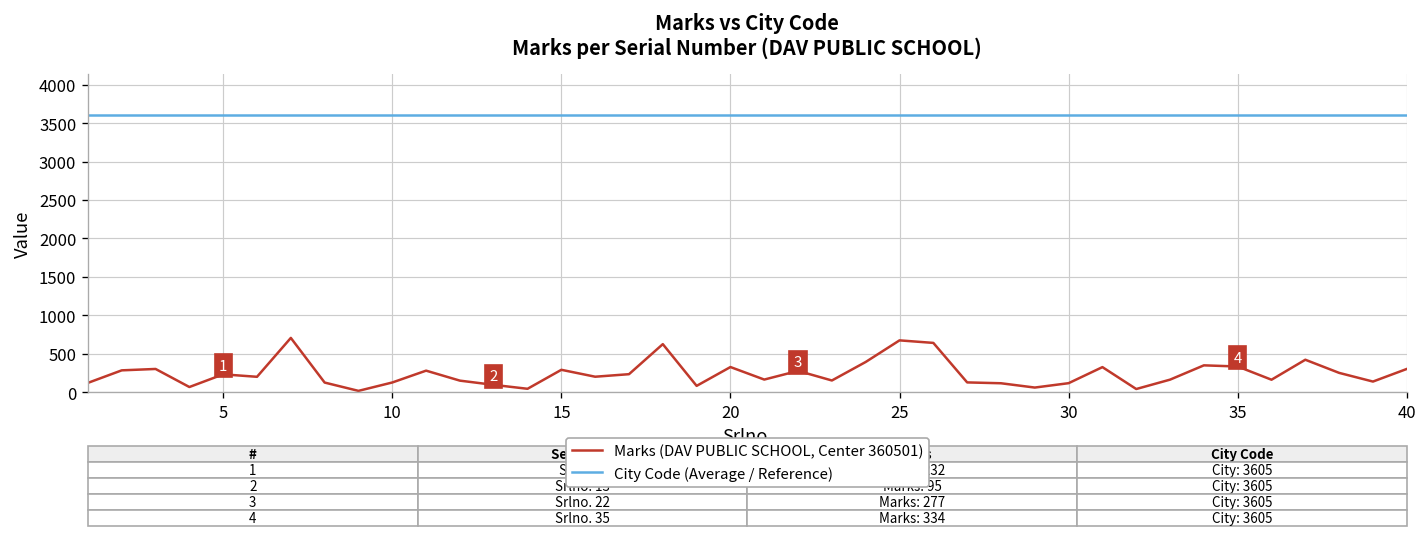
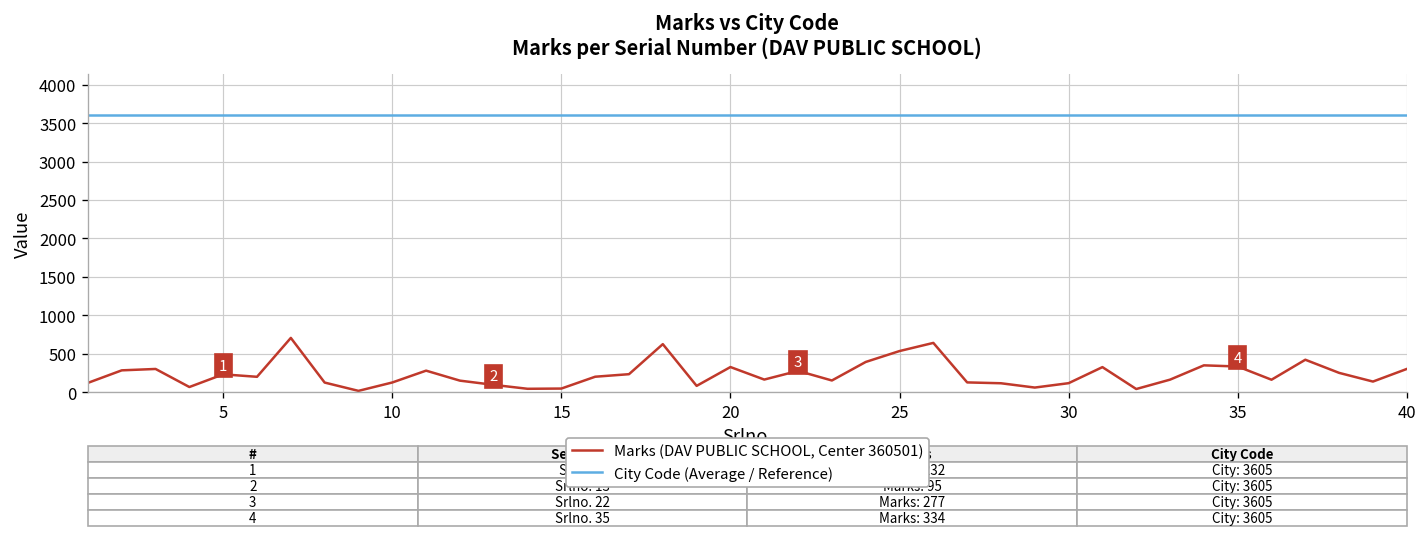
  {
    "Marks (DAV PUBLIC SCHOOL, Center 360501)": {
      "10": 100,
-     "15": 300,
+     "15": 0,
      "20": 300,
-     "25": 700,
+     "25": 500,
      "30": 100,
      "40": 300
    },
    "City Code (Average / Reference)": {
      "5": 3600,
      "10": 3600,
      "15": 3600,
      "20": 3600,
      "25": 3600,
      "30": 3600,
      "35": 3600,
      "40": 3600
    }
  }
